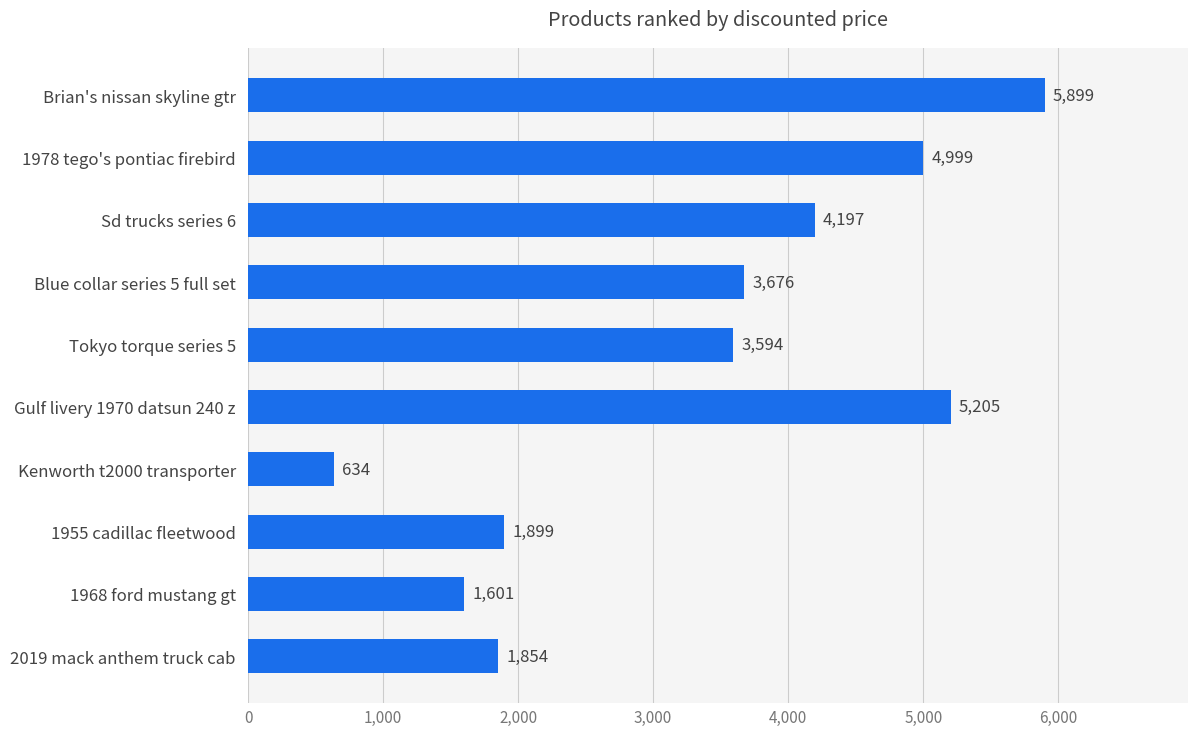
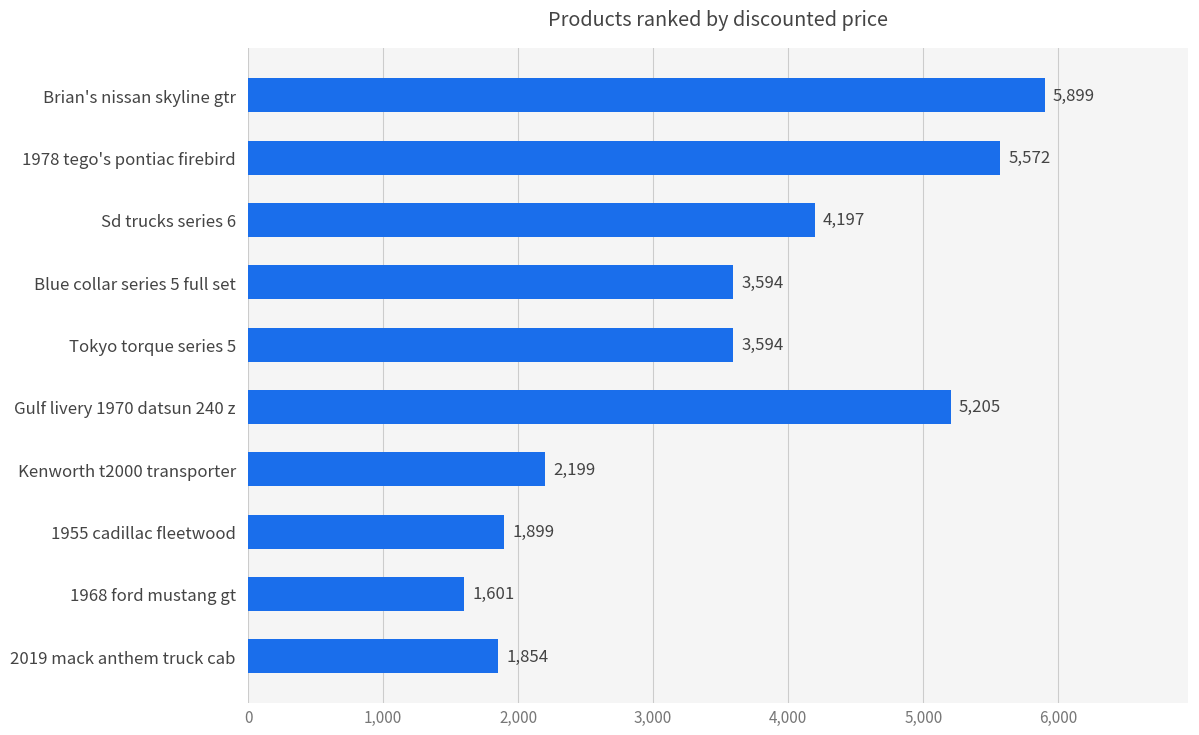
  {
    "Brian's nissan skyline gtr": "5,899",
-   "1978 tego's pontiac firebird": "4,999",
+   "1978 tego's pontiac firebird": "5,572",
    "Sd trucks series 6": "4,197",
-   "Blue collar series 5 full set": "3,676",
+   "Blue collar series 5 full set": "3,594",
    "Tokyo torque series 5": "3,594",
    "Gulf livery 1970 datsun 240 z": "5,205",
-   "Kenworth t2000 transporter": "634",
+   "Kenworth t2000 transporter": "2,199",
    "1955 cadillac fleetwood": "1,899",
    "1968 ford mustang gt": "1,601",
    "2019 mack anthem truck cab": "1,854"
  }
